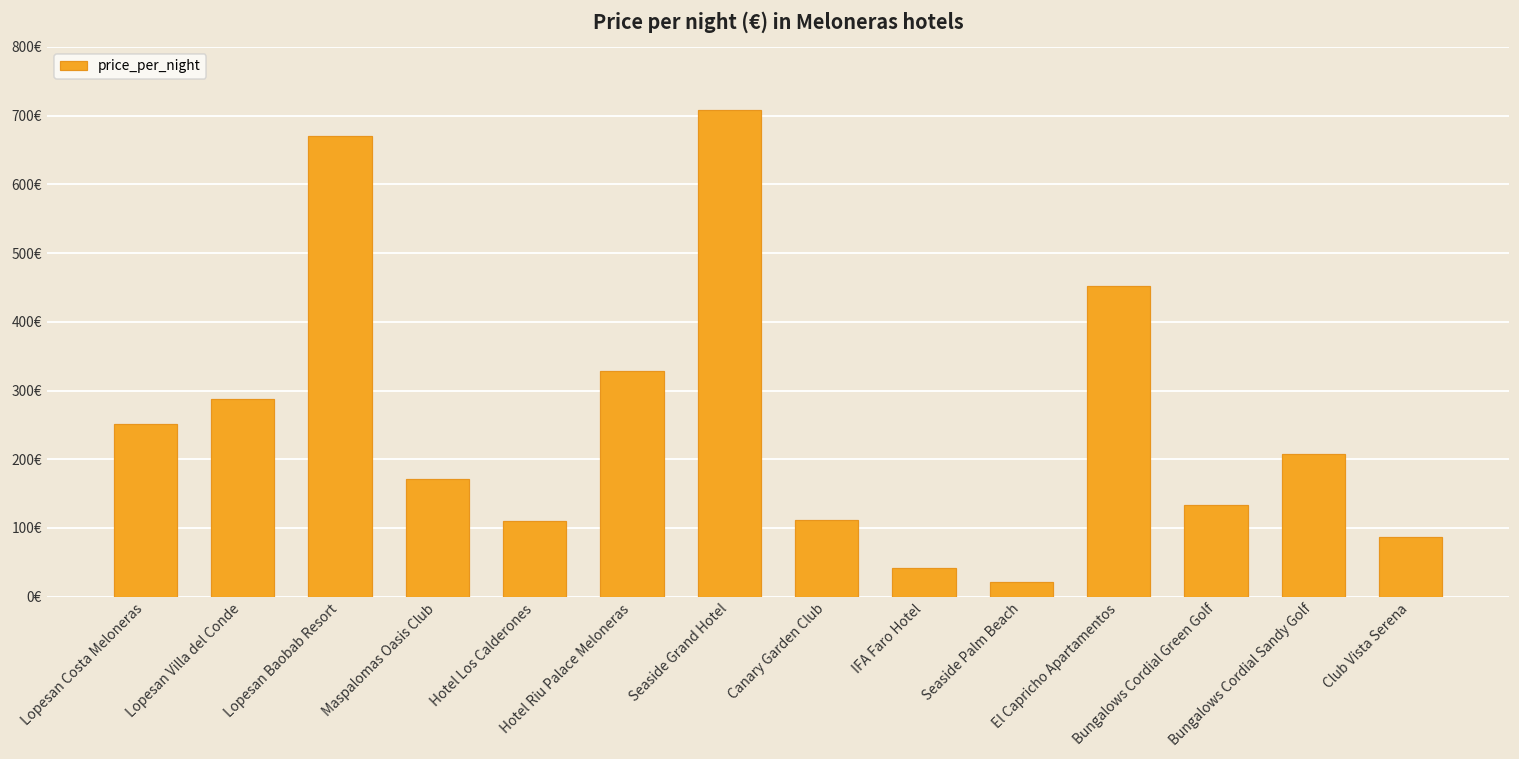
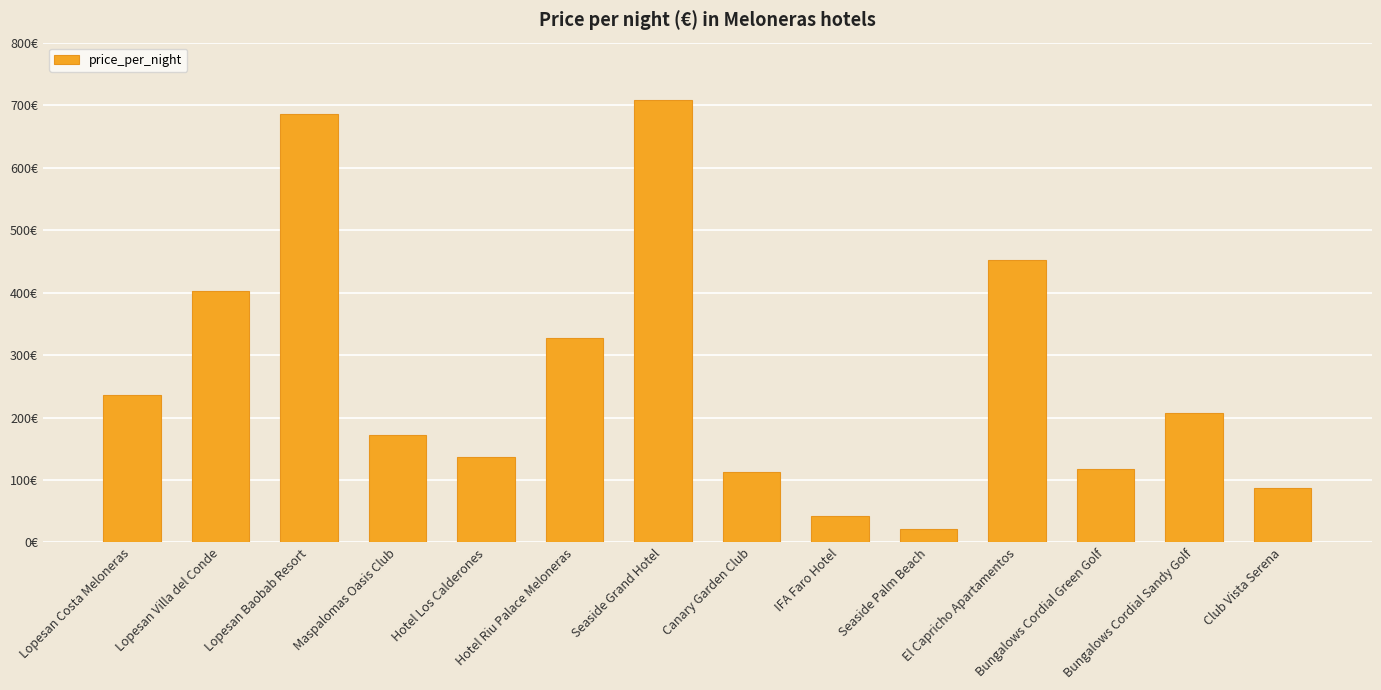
  {
-   "Lopesan Costa Meloneras": "250€",
-   "Lopesan Villa del Conde": "290€",
-   "Lopesan Baobab Resort": "670€",
+   "Lopesan Costa Meloneras": "240€",
+   "Lopesan Villa del Conde": "400€",
+   "Lopesan Baobab Resort": "690€",
    "Maspalomas Oasis Club": "170€",
-   "Hotel Los Calderones": "110€",
+   "Hotel Los Calderones": "140€",
    "Hotel Riu Palace Meloneras": "330€",
    "Seaside Grand Hotel": "710€",
    "Canary Garden Club": "110€",
    "IFA Faro Hotel": "40€",
    "Seaside Palm Beach": "20€",
    "El Capricho Apartamentos": "450€",
-   "Bungalows Cordial Green Golf": "130€",
+   "Bungalows Cordial Green Golf": "120€",
    "Bungalows Cordial Sandy Golf": "210€",
    "Club Vista Serena": "90€"
  }
